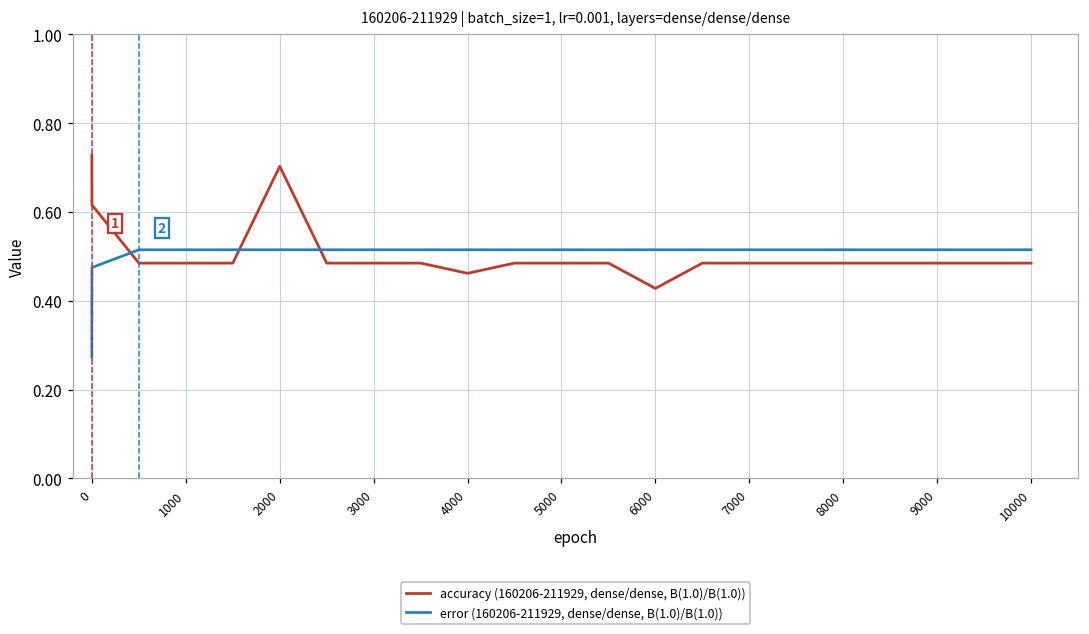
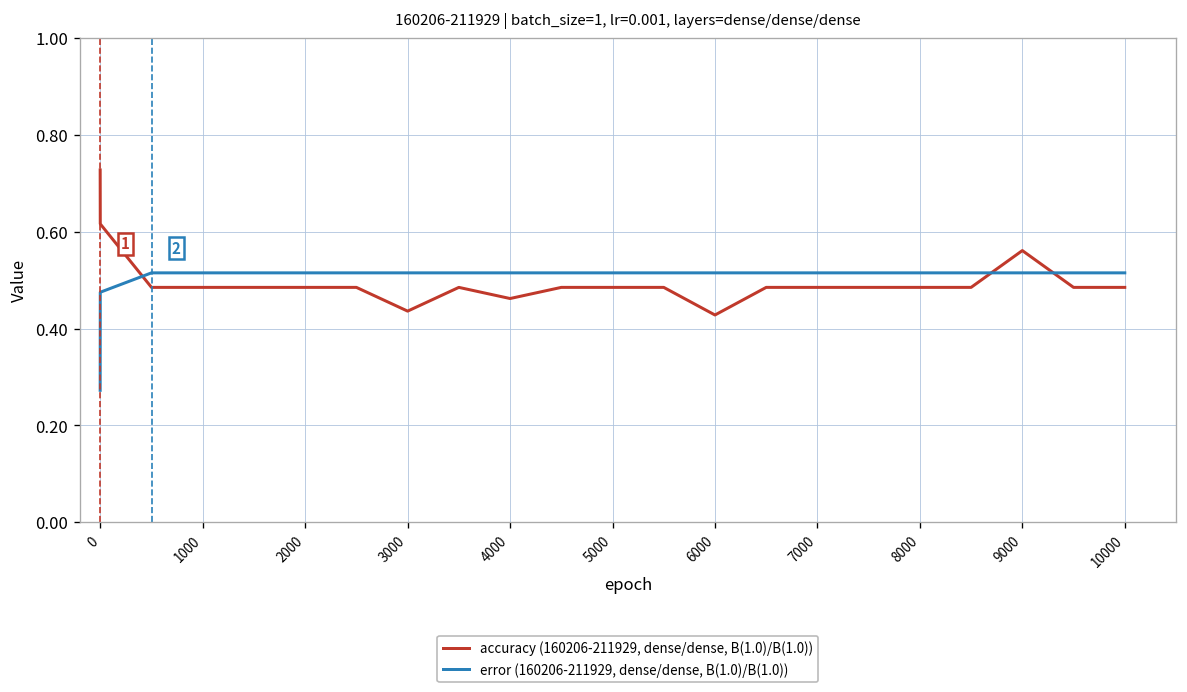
  {
    "accuracy (160206-211929, dense/dense, B(1.0)/B(1.0))": {
      "1000": 0.49,
-     "2000": 0.70,
-     "3000": 0.49,
+     "2000": 0.49,
+     "3000": 0.44,
      "4000": 0.46,
      "5000": 0.49,
      "6000": 0.43,
      "7000": 0.49,
      "8000": 0.49,
-     "9000": 0.49,
+     "9000": 0.56,
      "10000": 0.49
    },
    "error (160206-211929, dense/dense, B(1.0)/B(1.0))": {
      "0": 0.48,
      "1000": 0.52,
      "2000": 0.52,
      "3000": 0.52,
      "4000": 0.52,
      "5000": 0.52,
      "6000": 0.52,
      "7000": 0.52,
      "8000": 0.52,
      "9000": 0.52,
      "10000": 0.52
    }
  }
